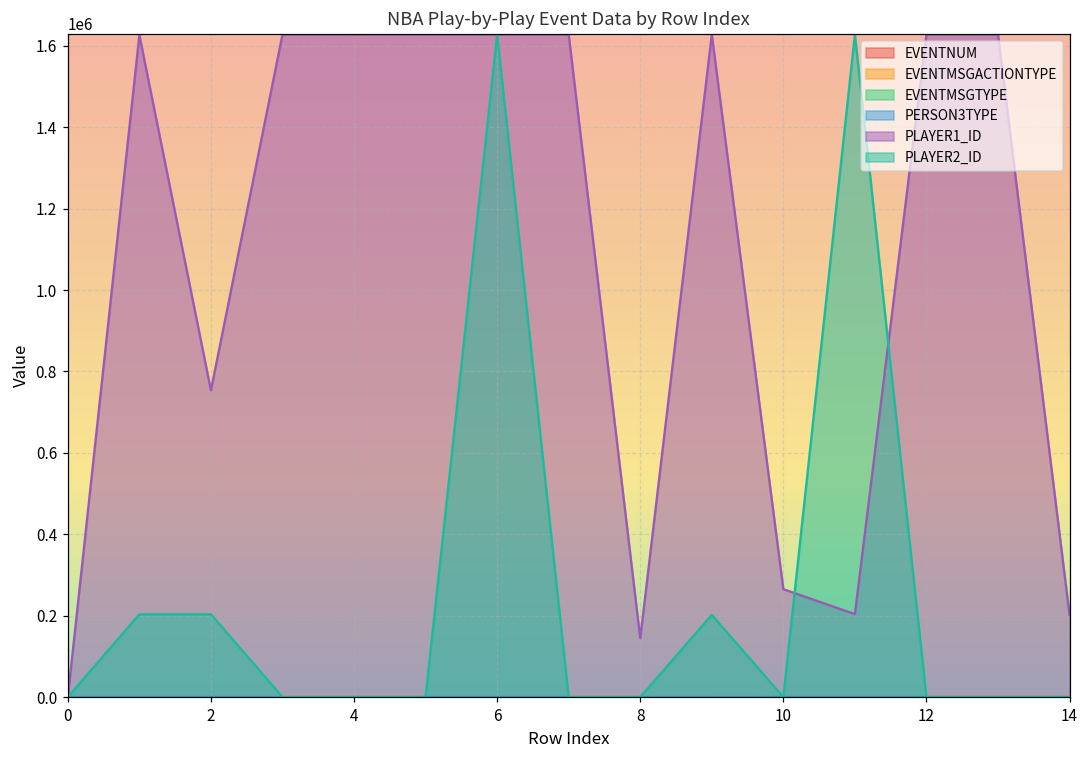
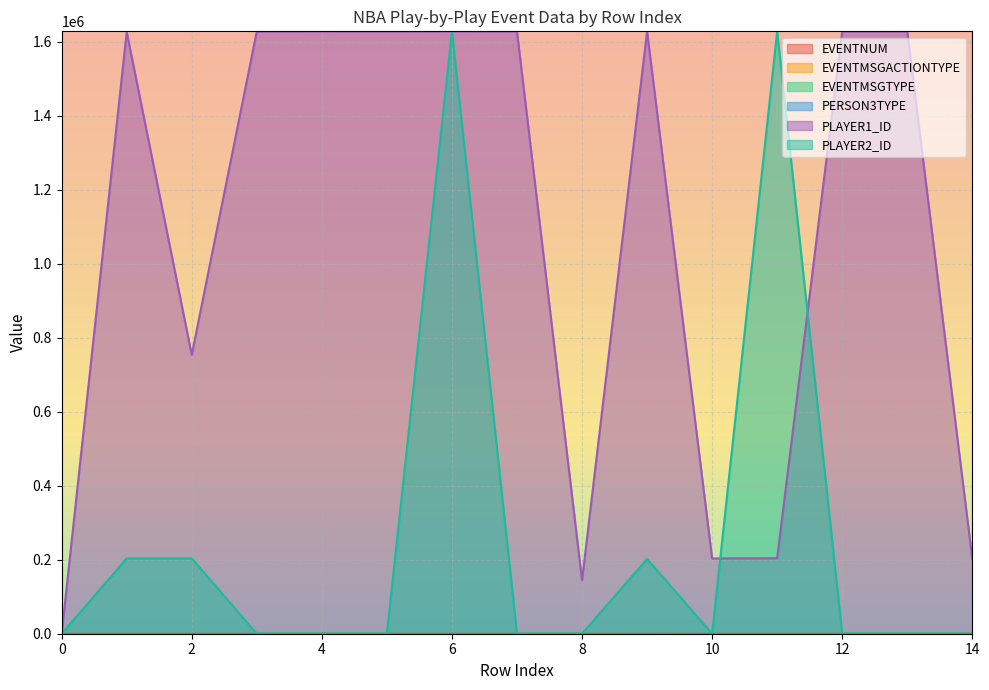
  {
    "PLAYER1_ID": {
      "2": 750000,
      "4": 1630000,
      "8": 140000,
-     "10": 270000,
+     "10": 200000,
      "12": 1630000,
      "14": 200000
    }
  }
